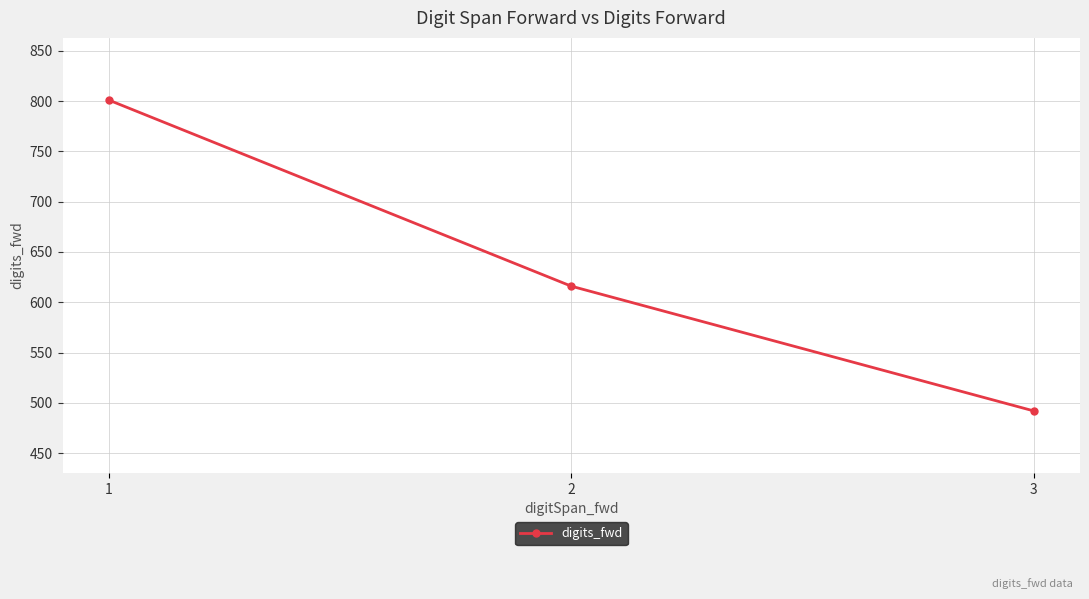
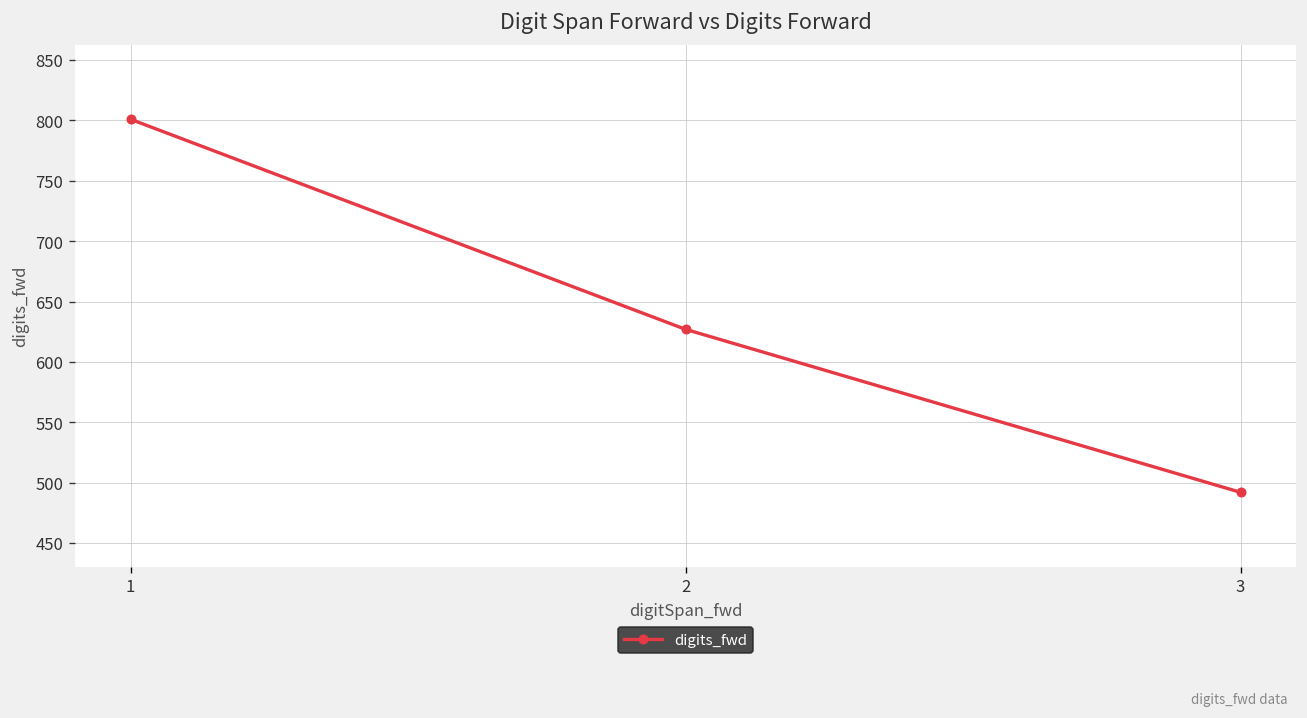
  {
    "1": 801,
-   "2": 616,
+   "2": 627,
    "3": 492
  }
